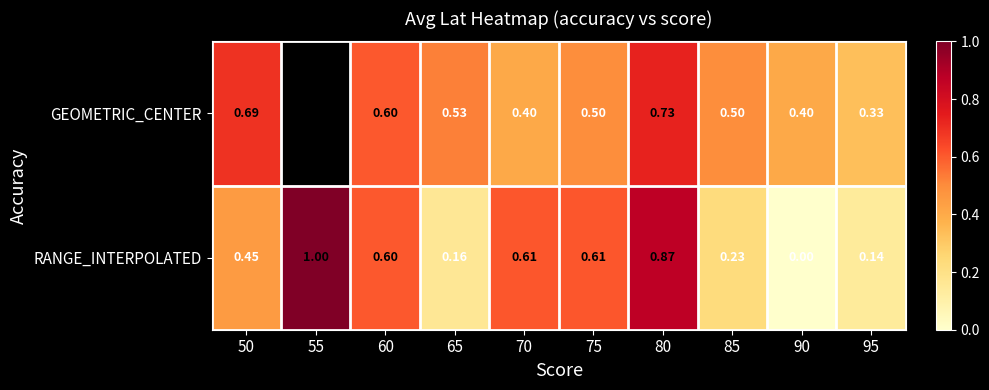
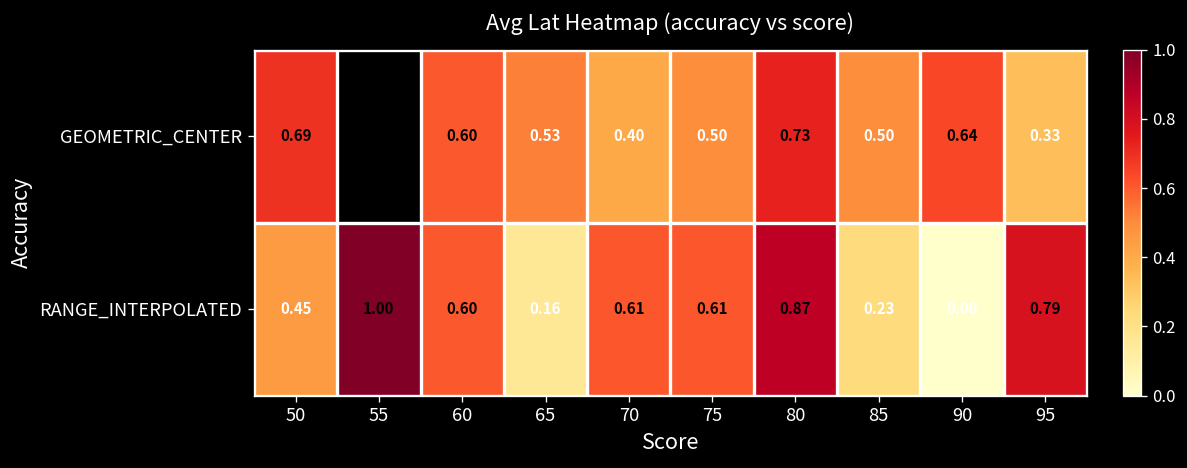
  {
    "GEOMETRIC_CENTER": {
      "50": 0.69,
      "60": 0.60,
      "65": 0.53,
      "70": 0.40,
      "75": 0.50,
      "80": 0.73,
      "85": 0.50,
-     "90": 0.40,
+     "90": 0.64,
      "95": 0.33
    },
    "RANGE_INTERPOLATED": {
      "50": 0.45,
      "55": 1.00,
      "60": 0.60,
      "65": 0.16,
      "70": 0.61,
      "75": 0.61,
      "80": 0.87,
      "85": 0.23,
      "90": 0.00,
-     "95": 0.14
+     "95": 0.79
    }
  }
